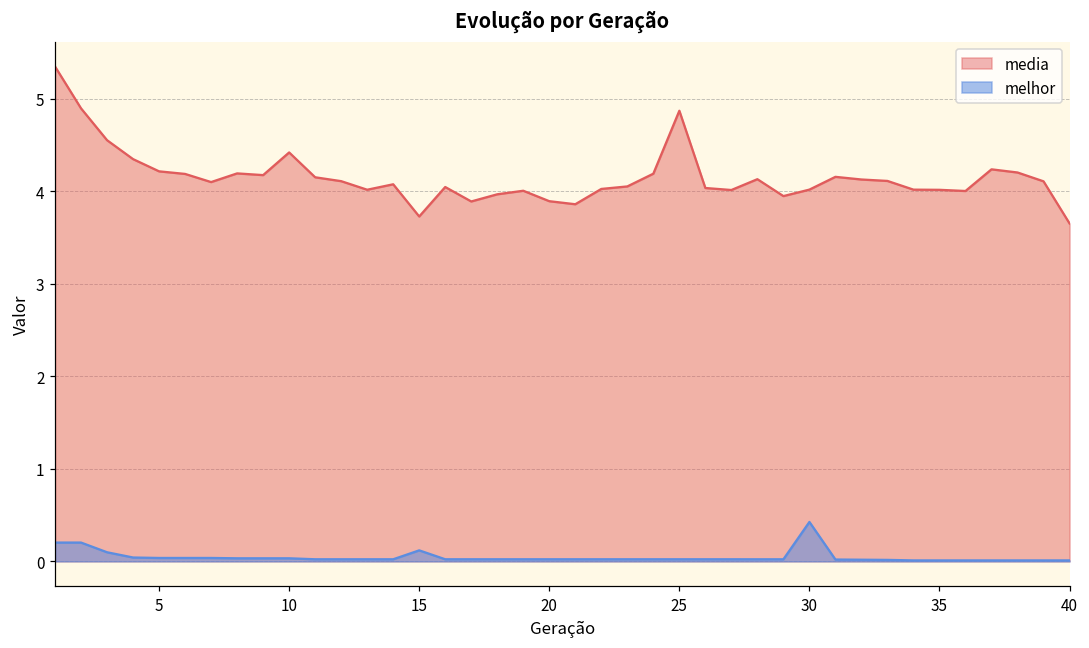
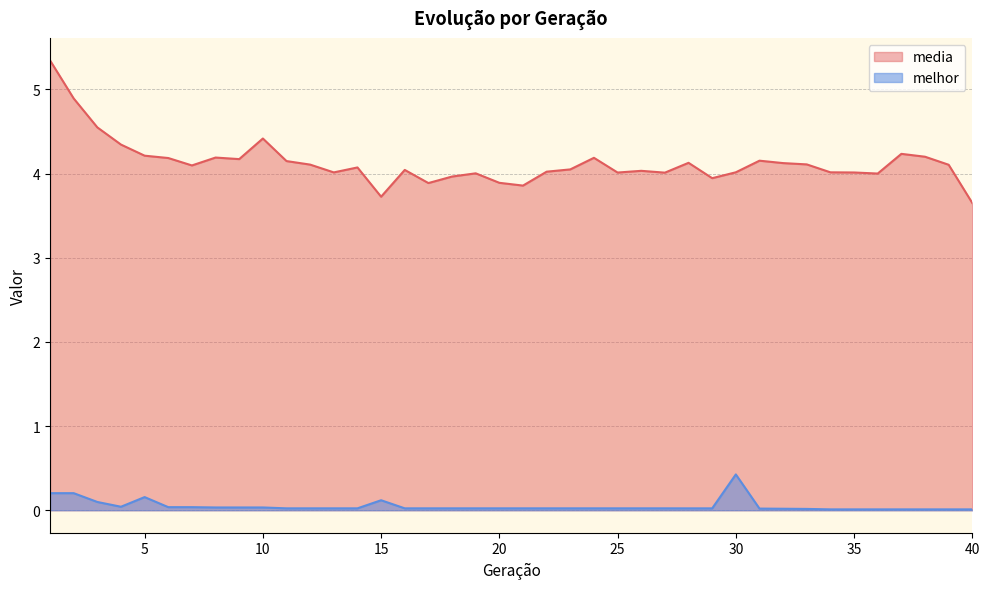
  {
    "media": {
      "5": 4.2,
      "10": 4.4,
      "15": 3.7,
      "20": 3.9,
-     "25": 4.9,
+     "25": 4.0,
      "30": 4.0,
      "35": 4.0,
      "40": 3.7
    },
    "melhor": {
-     "5": 0.0,
+     "5": 0.2,
      "10": 0.0,
      "15": 0.1,
      "20": 0.0,
      "25": 0.0,
      "30": 0.4,
      "35": 0.0,
      "40": 0.0
    }
  }
